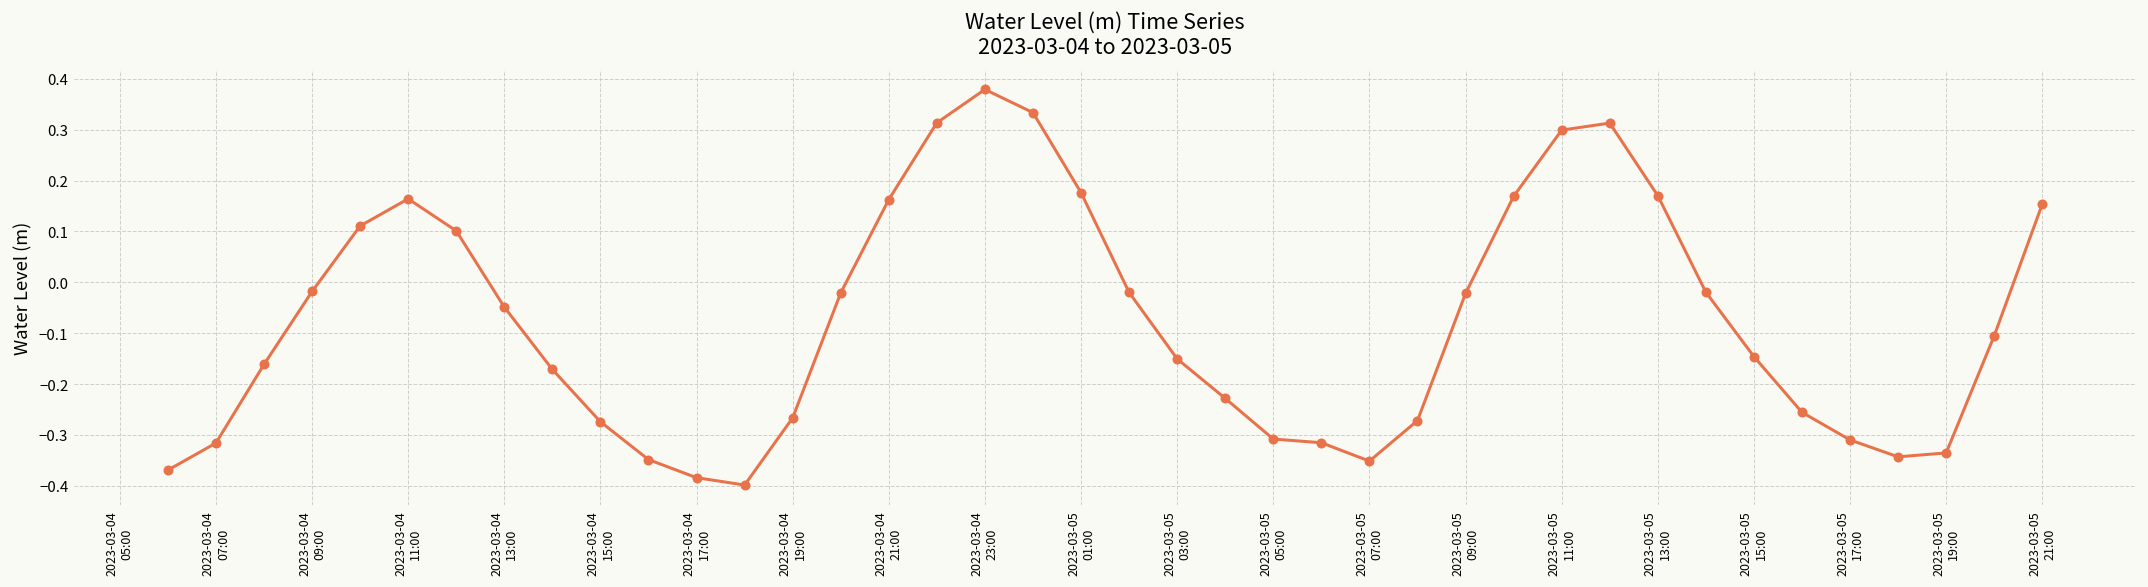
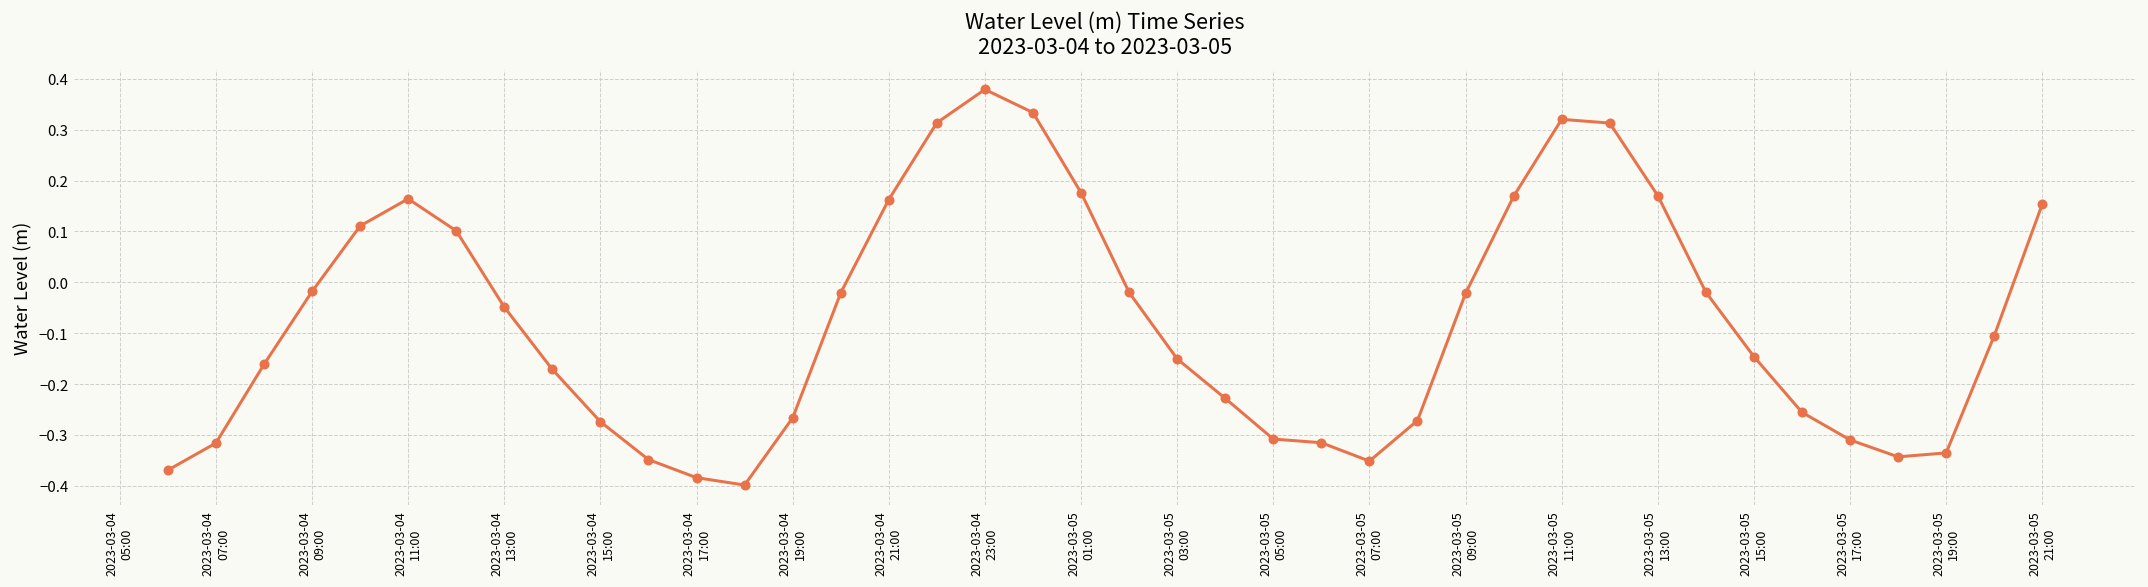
  {
    "2023-03-04 07:00": -0.32,
    "2023-03-04 09:00": -0.02,
    "2023-03-04 11:00": 0.16,
    "2023-03-04 13:00": -0.05,
    "2023-03-04 15:00": -0.27,
    "2023-03-04 17:00": -0.38,
    "2023-03-04 19:00": -0.27,
    "2023-03-04 21:00": 0.16,
    "2023-03-04 23:00": 0.38,
    "2023-03-05 01:00": 0.18,
    "2023-03-05 03:00": -0.15,
    "2023-03-05 05:00": -0.31,
    "2023-03-05 07:00": -0.35,
    "2023-03-05 09:00": -0.02,
-   "2023-03-05 11:00": 0.30,
+   "2023-03-05 11:00": 0.32,
    "2023-03-05 13:00": 0.17,
    "2023-03-05 15:00": -0.15,
    "2023-03-05 17:00": -0.31,
    "2023-03-05 19:00": -0.34,
    "2023-03-05 21:00": 0.15
  }
